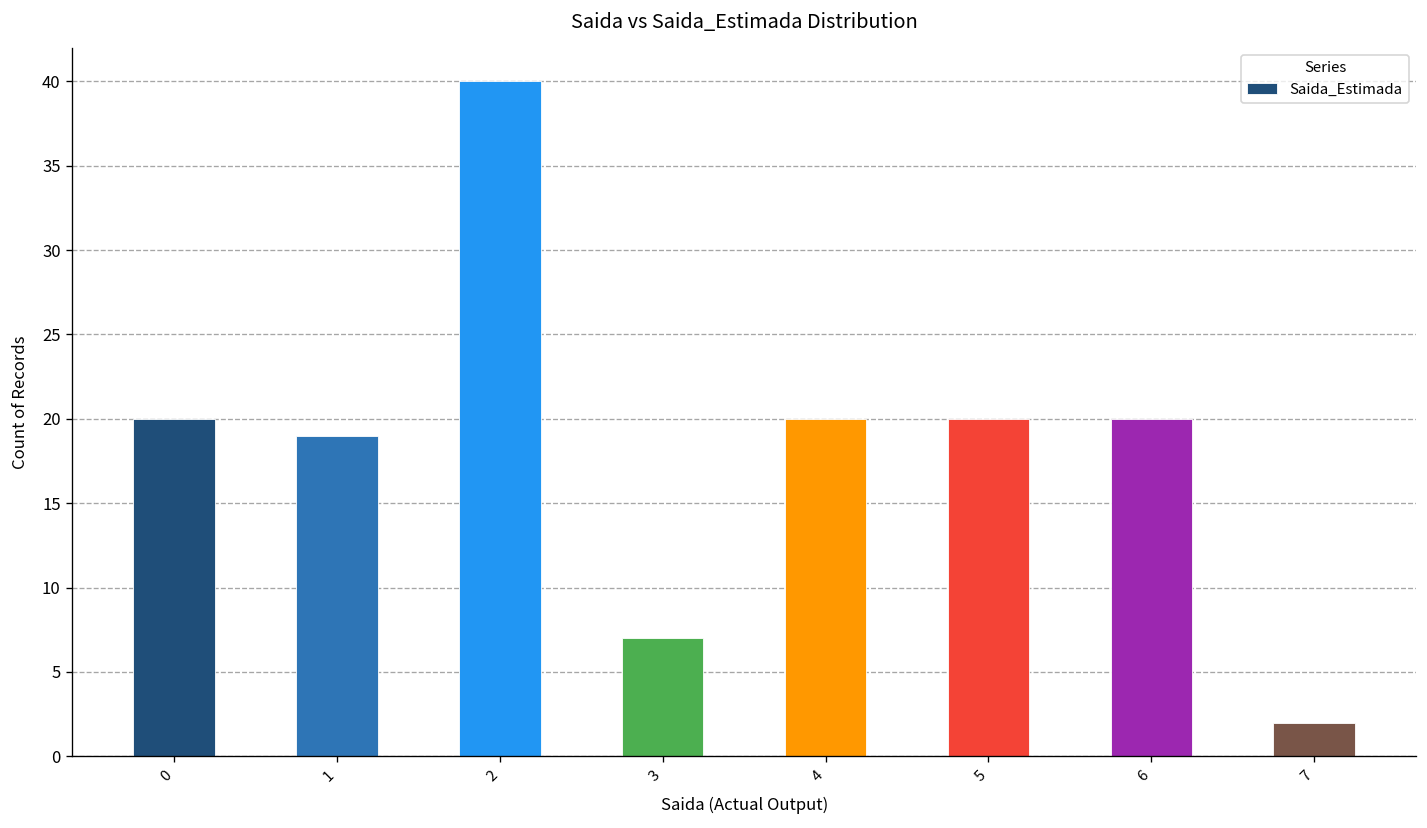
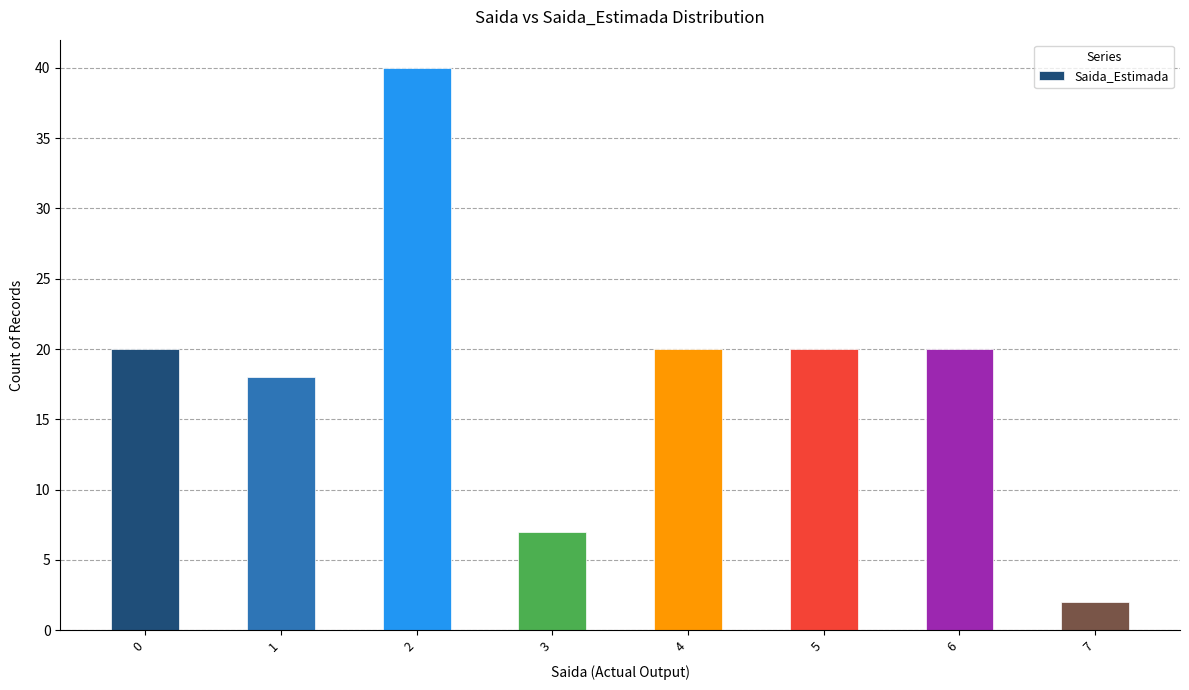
  {
    "0": 20,
-   "1": 19,
+   "1": 18,
    "2": 40,
    "3": 7,
    "4": 20,
    "5": 20,
    "6": 20,
    "7": 2
  }
